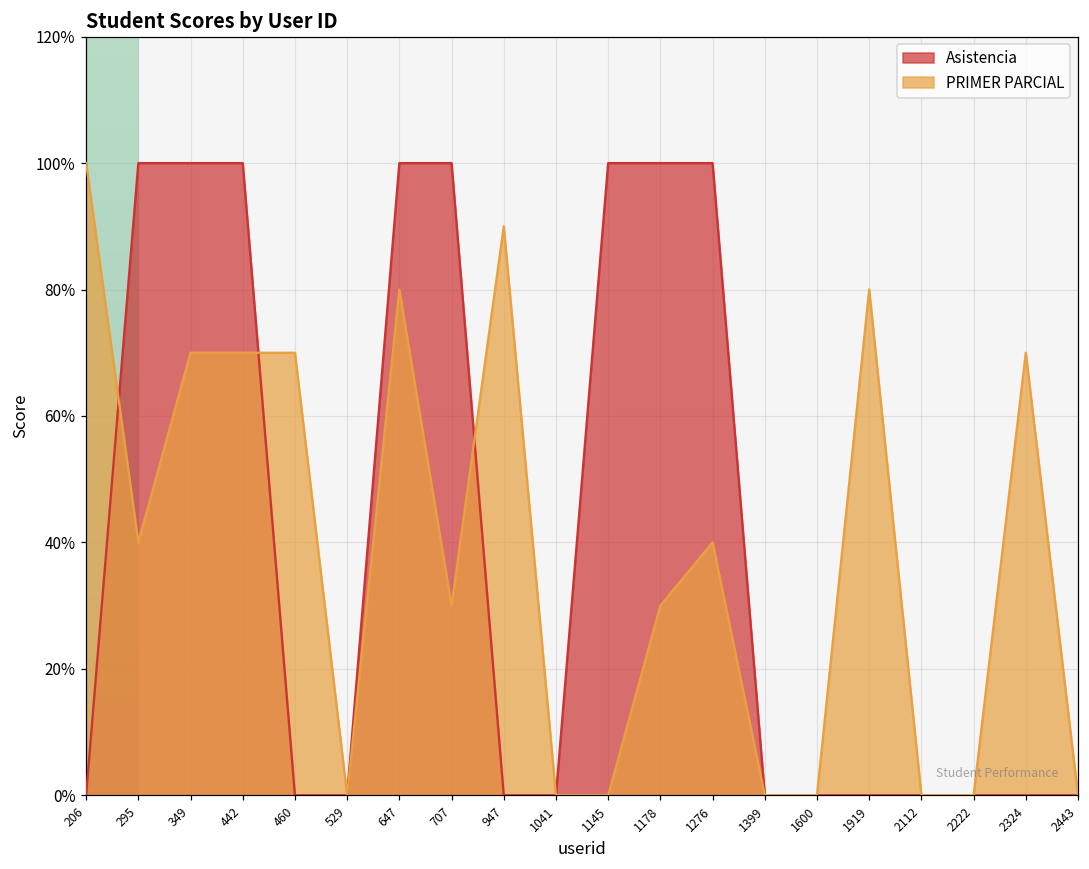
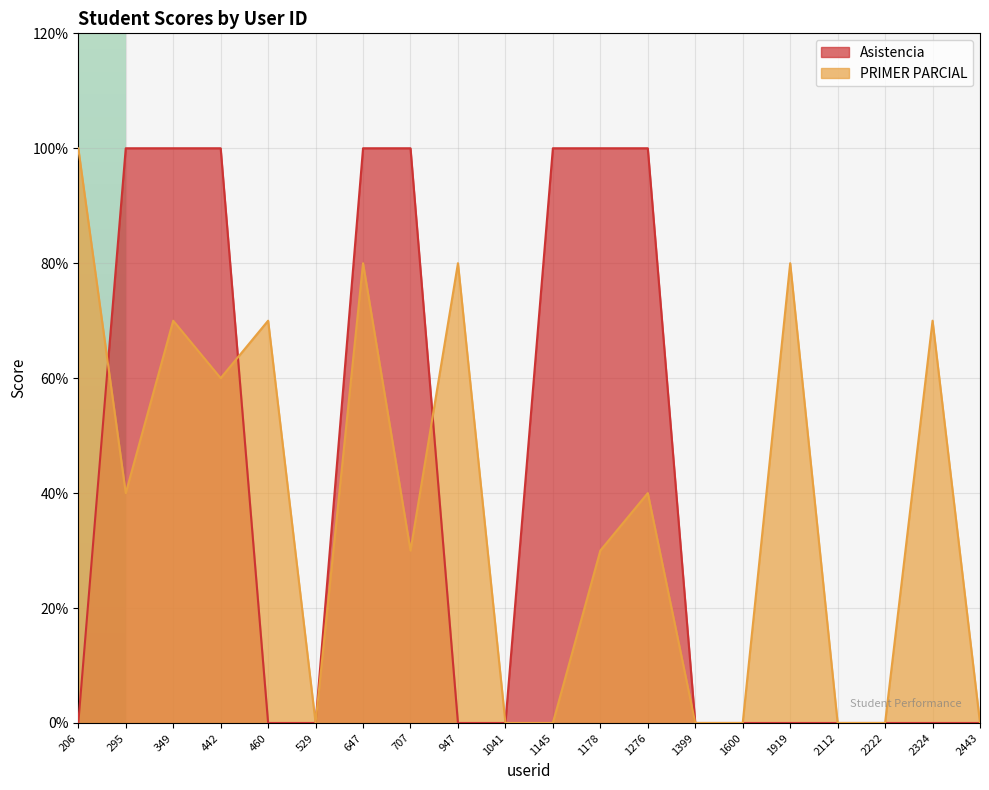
  {
    "Asistencia": {
      "206": "0%",
      "295": "100%",
      "349": "100%",
      "442": "100%",
      "460": "0%",
      "647": "100%",
      "707": "100%",
      "947": "0%",
      "1145": "100%",
      "1178": "100%",
      "1276": "100%",
      "1919": "0%",
      "2324": "0%"
    },
    "PRIMER PARCIAL": {
      "206": "100%",
      "295": "40%",
      "349": "70%",
-     "442": "70%",
+     "442": "60%",
      "460": "70%",
      "647": "80%",
      "707": "30%",
-     "947": "90%",
+     "947": "80%",
      "1145": "0%",
      "1178": "30%",
      "1276": "40%",
      "1919": "80%",
      "2324": "70%"
    }
  }
